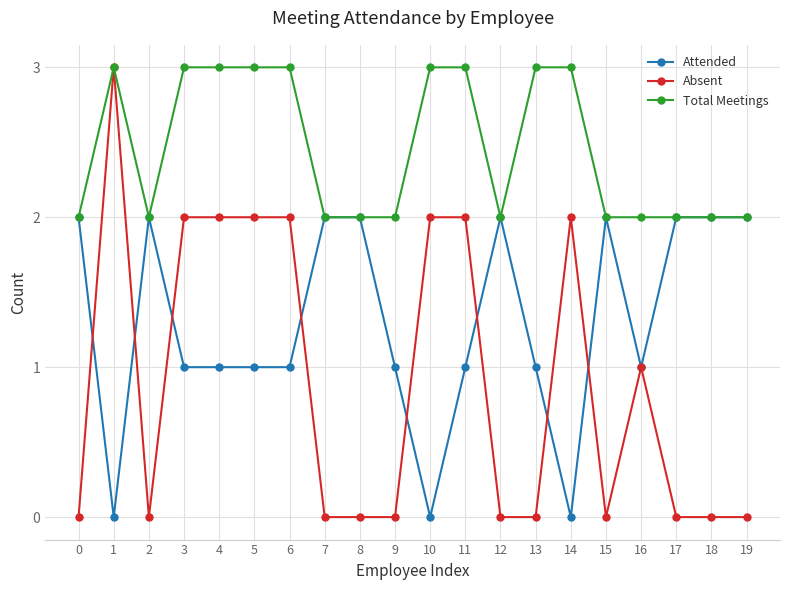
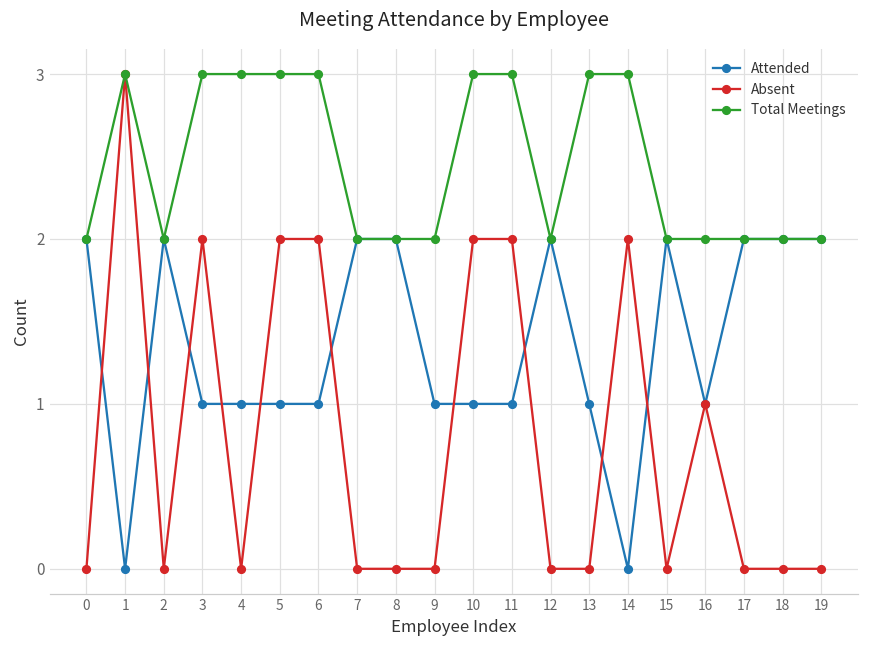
  {
    "Attended": {
      "1": 0,
      "3": 1,
      "4": 1,
      "5": 1,
      "6": 1,
      "9": 1,
-     "10": 0,
+     "10": 1,
      "11": 1,
      "13": 1,
      "14": 0
    },
    "Absent": {
      "0": 0,
      "2": 0,
      "3": 2,
-     "4": 2,
+     "4": 0,
      "5": 2,
      "6": 2,
      "7": 0,
      "8": 0,
      "9": 0,
      "10": 2,
      "11": 2,
      "12": 0,
      "13": 0,
      "14": 2,
      "15": 0,
      "17": 0,
      "18": 0,
      "19": 0
    },
    "Total Meetings": {
      "3": 3,
      "4": 3,
      "5": 3,
      "6": 3,
      "9": 2,
      "10": 3,
      "11": 3,
      "13": 3,
      "14": 3,
      "16": 2
    }
  }
